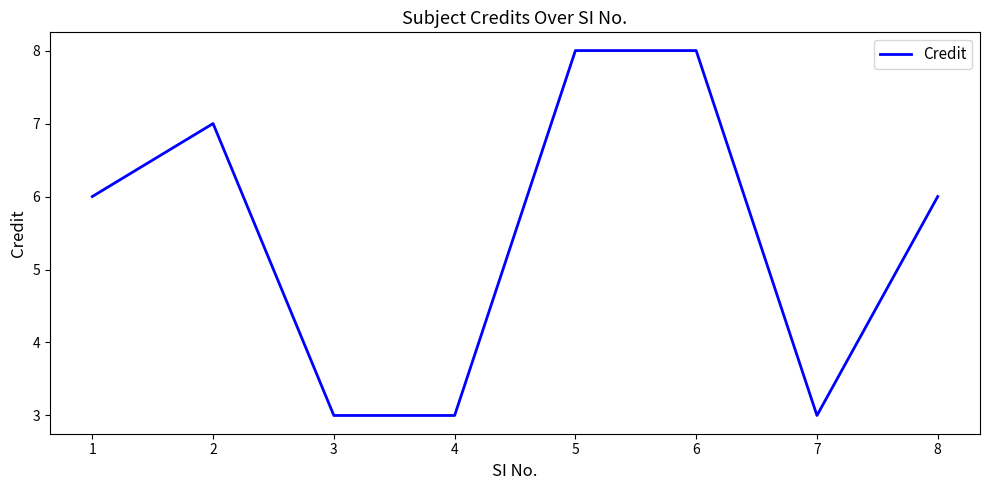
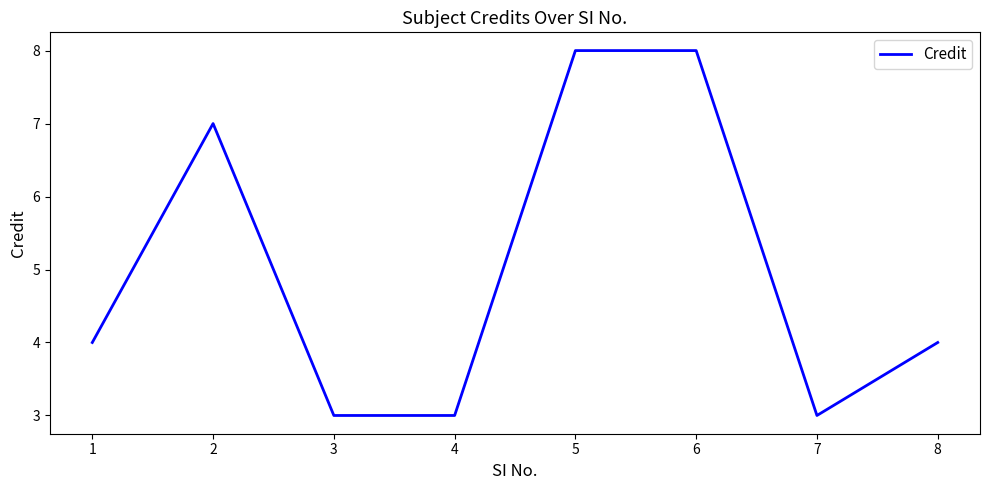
  {
-   "1": 6,
+   "1": 4,
    "2": 7,
    "3": 3,
    "4": 3,
    "5": 8,
    "6": 8,
    "7": 3,
-   "8": 6
+   "8": 4
  }
